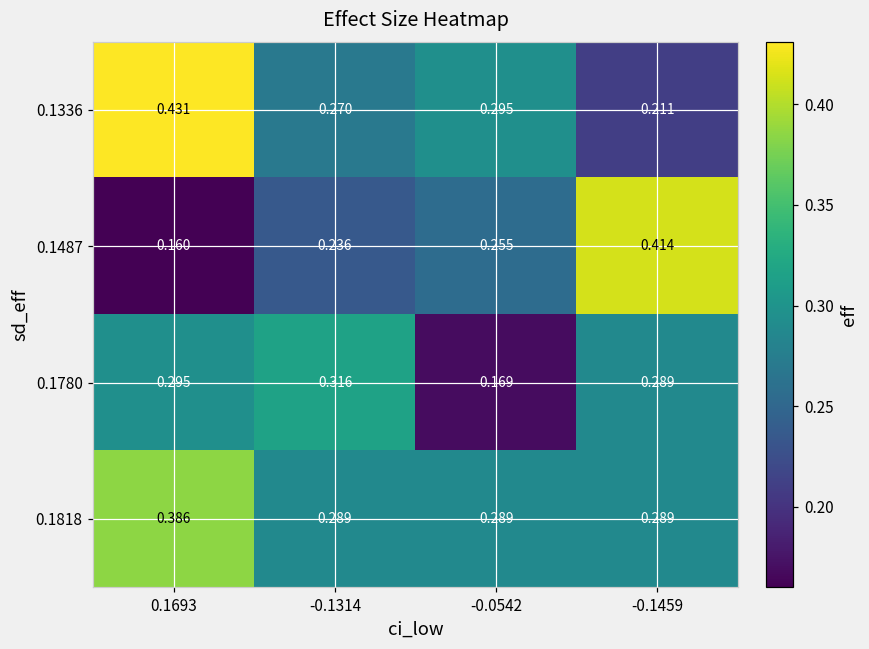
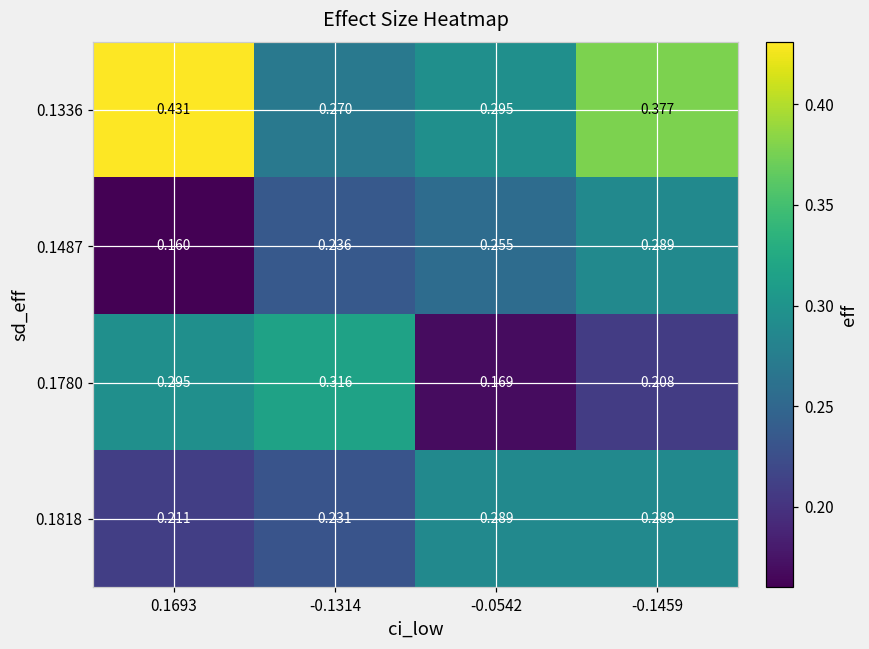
  {
    "0.1336": {
      "0.1693": 0.431,
      "-0.1314": 0.270,
      "-0.0542": 0.295,
-     "-0.1459": 0.211
+     "-0.1459": 0.377
    },
    "0.1487": {
      "0.1693": 0.160,
      "-0.1314": 0.236,
      "-0.0542": 0.255,
-     "-0.1459": 0.414
+     "-0.1459": 0.289
    },
    "0.1780": {
      "0.1693": 0.295,
      "-0.1314": 0.316,
      "-0.0542": 0.169,
-     "-0.1459": 0.289
+     "-0.1459": 0.208
    },
    "0.1818": {
-     "0.1693": 0.386,
-     "-0.1314": 0.289,
+     "0.1693": 0.211,
+     "-0.1314": 0.231,
      "-0.0542": 0.289,
      "-0.1459": 0.289
    }
  }
